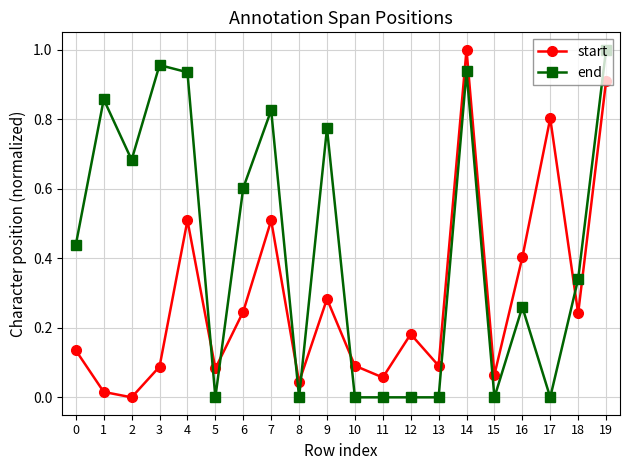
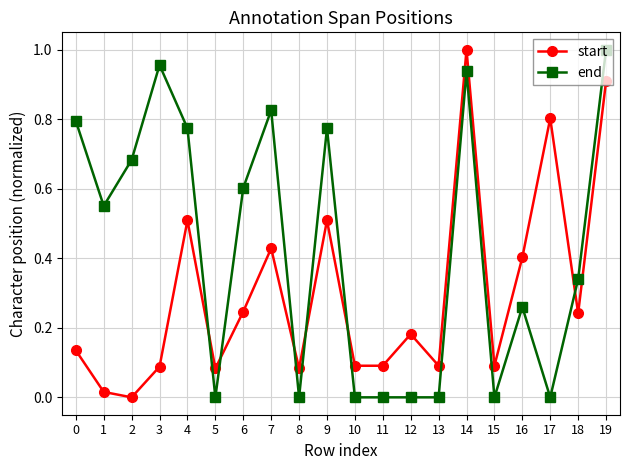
  {
    "start": {
      "0": 0.14,
      "1": 0.02,
      "2": 0.00,
      "3": 0.09,
      "4": 0.51,
      "5": 0.08,
      "6": 0.25,
-     "7": 0.51,
-     "8": 0.04,
-     "9": 0.28,
+     "7": 0.43,
+     "8": 0.08,
+     "9": 0.51,
      "10": 0.09,
-     "11": 0.06,
+     "11": 0.09,
      "12": 0.18,
      "13": 0.09,
      "14": 1.00,
-     "15": 0.06,
+     "15": 0.09,
      "16": 0.40,
      "17": 0.80,
      "18": 0.24
    },
    "end": {
-     "0": 0.44,
-     "1": 0.86,
+     "0": 0.79,
+     "1": 0.55,
      "2": 0.68,
      "3": 0.96,
-     "4": 0.94,
+     "4": 0.77,
      "5": 0.00,
      "6": 0.60,
      "7": 0.83,
      "8": 0.00,
      "9": 0.77,
      "10": 0.00,
      "11": 0.00,
      "12": 0.00,
      "13": 0.00,
      "14": 0.94,
      "15": 0.00,
      "16": 0.26,
      "17": 0.00,
      "18": 0.34
    }
  }
